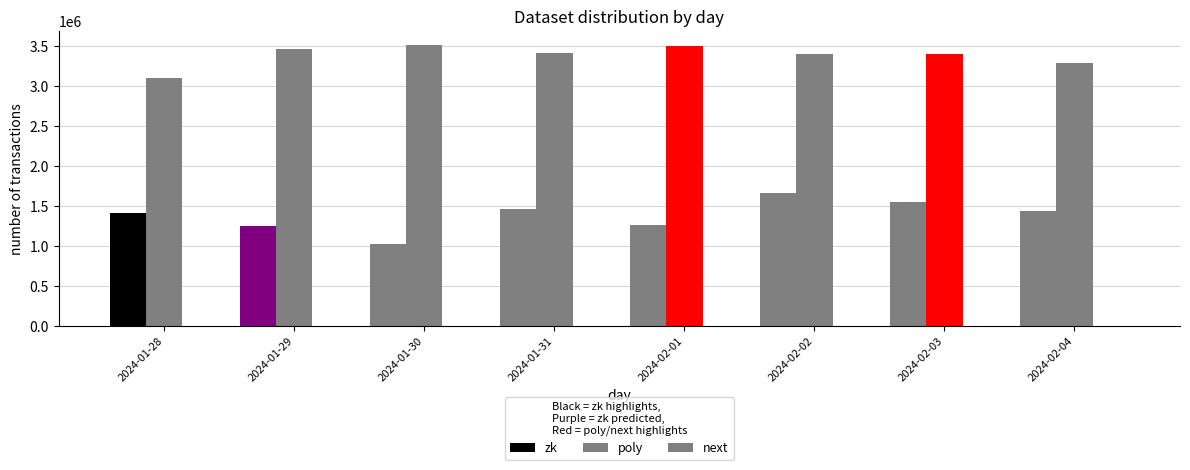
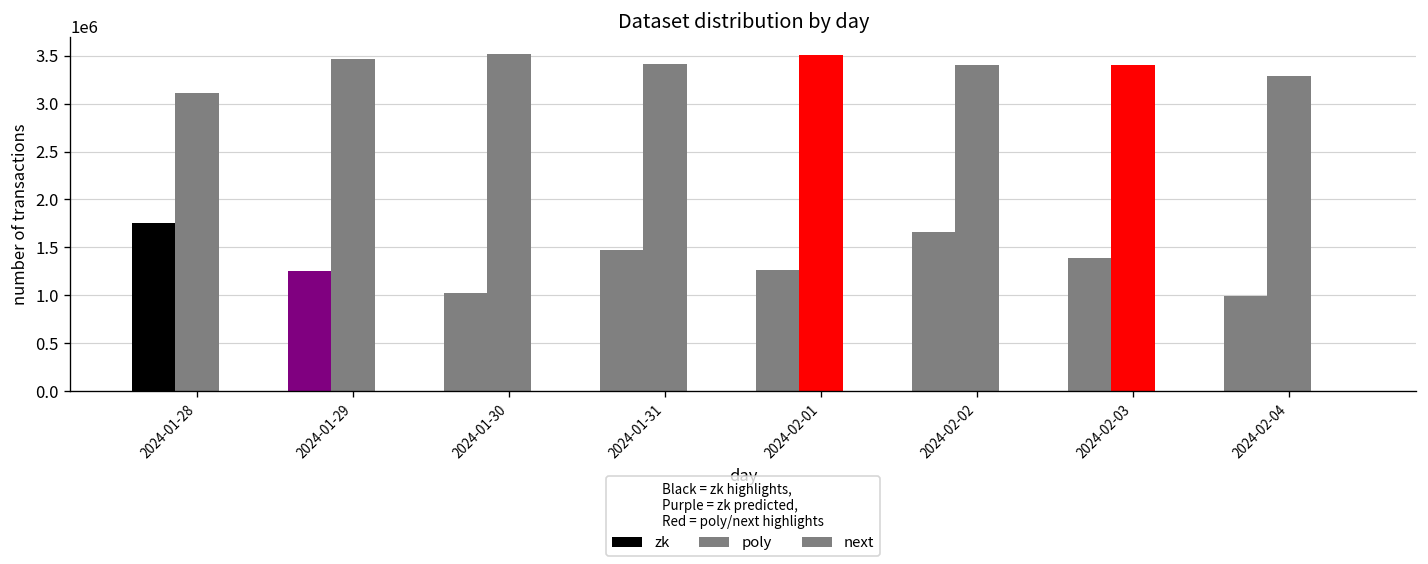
  {
    "zk": {
-     "2024-01-28": 1400000,
+     "2024-01-28": 1800000,
      "2024-01-29": 1200000,
      "2024-01-30": 1000000,
      "2024-01-31": 1500000,
      "2024-02-01": 1300000,
      "2024-02-02": 1700000,
-     "2024-02-03": 1600000,
-     "2024-02-04": 1400000
+     "2024-02-03": 1400000,
+     "2024-02-04": 1000000
    }
  }
